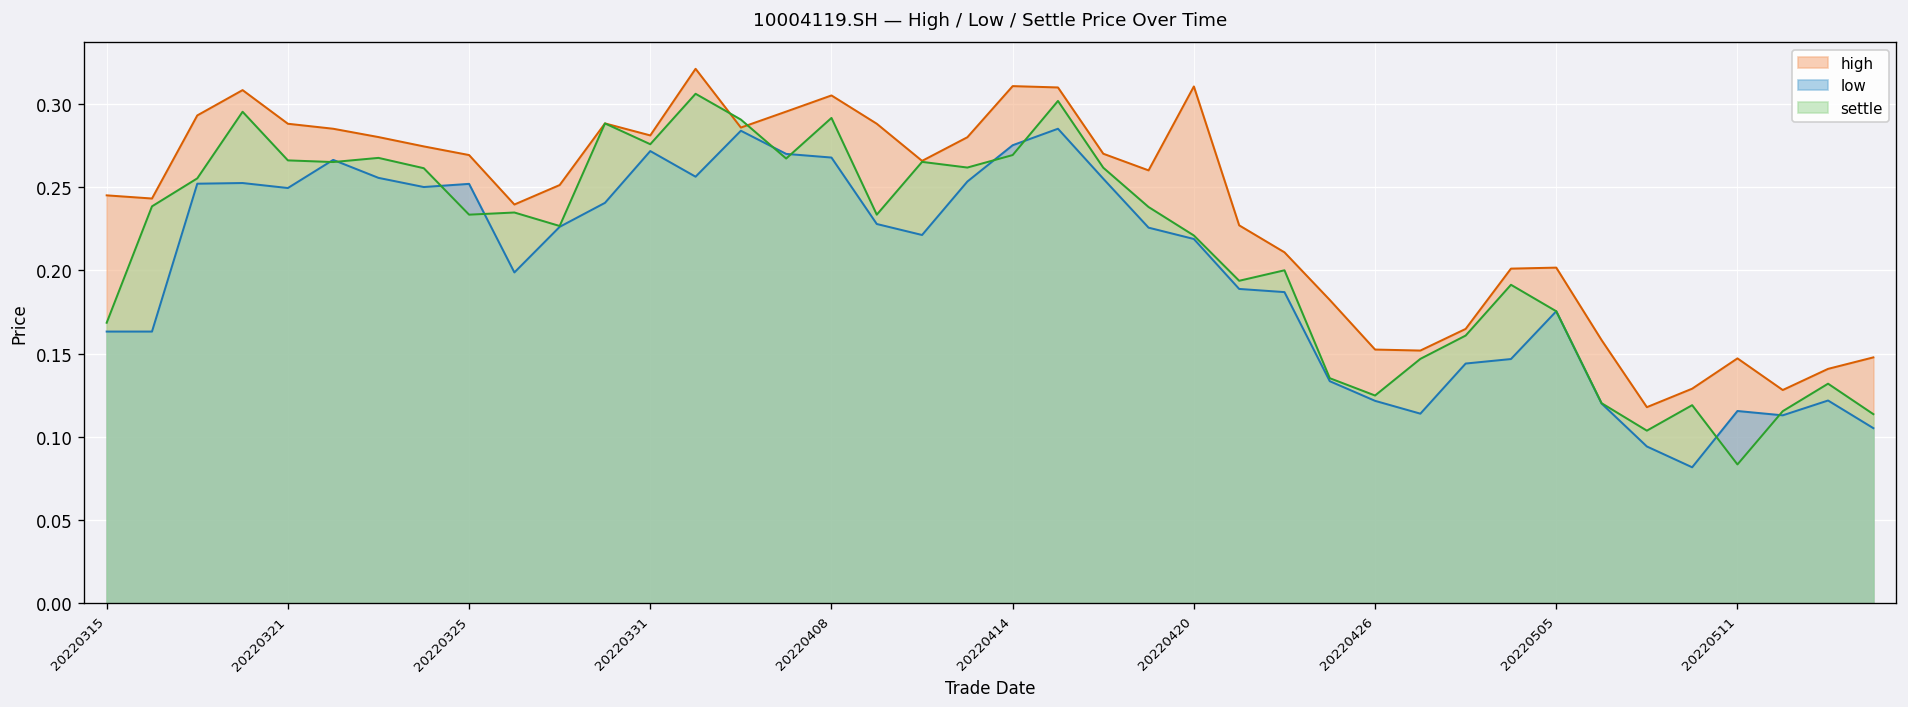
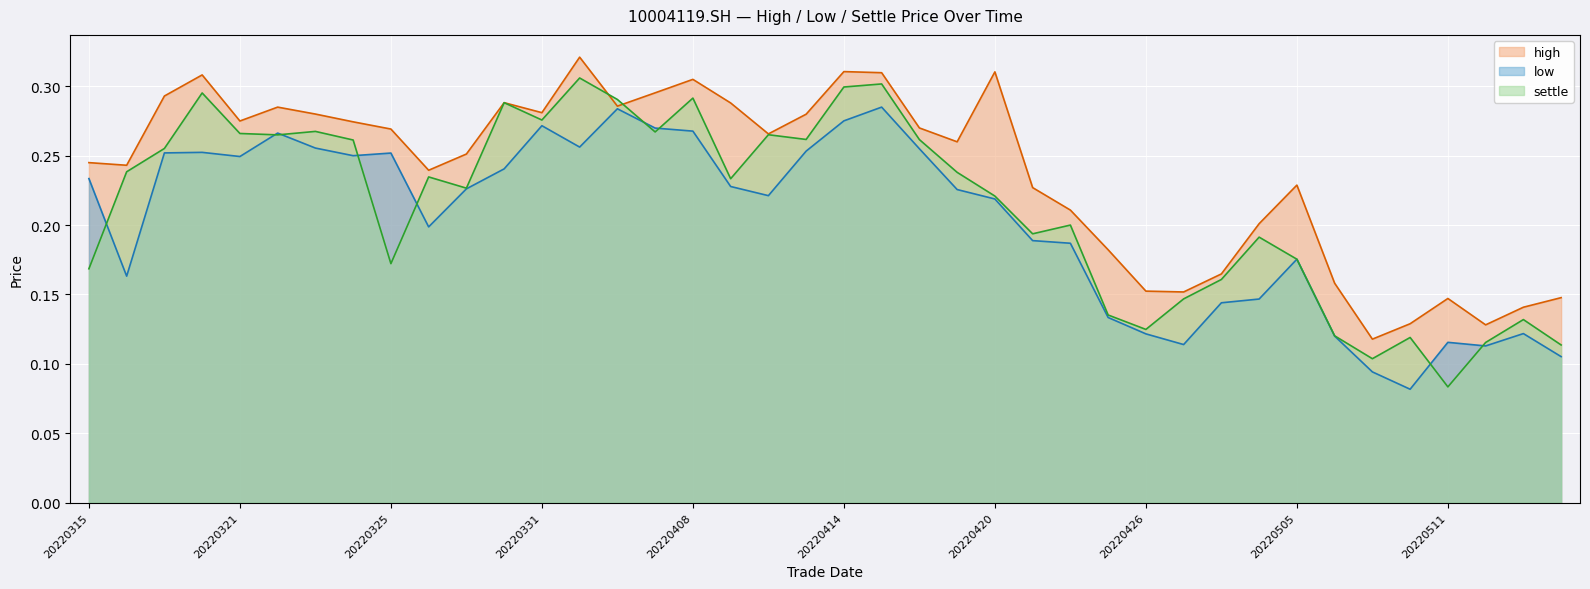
  {
    "high": {
      "20220315": 0.245,
-     "20220321": 0.288,
+     "20220321": 0.275,
      "20220325": 0.269,
      "20220331": 0.281,
      "20220408": 0.305,
      "20220414": 0.311,
      "20220420": 0.310,
      "20220426": 0.152,
-     "20220505": 0.202,
+     "20220505": 0.229,
      "20220511": 0.147
    },
    "low": {
-     "20220315": 0.163,
+     "20220315": 0.234,
      "20220321": 0.249,
      "20220325": 0.252,
      "20220331": 0.272,
      "20220408": 0.268,
      "20220414": 0.275,
      "20220420": 0.219,
      "20220426": 0.122,
      "20220511": 0.116
    },
    "settle": {
      "20220315": 0.169,
      "20220321": 0.266,
-     "20220325": 0.233,
+     "20220325": 0.172,
      "20220331": 0.276,
      "20220408": 0.292,
-     "20220414": 0.269,
+     "20220414": 0.300,
      "20220420": 0.221,
      "20220426": 0.125,
      "20220511": 0.083
    }
  }
